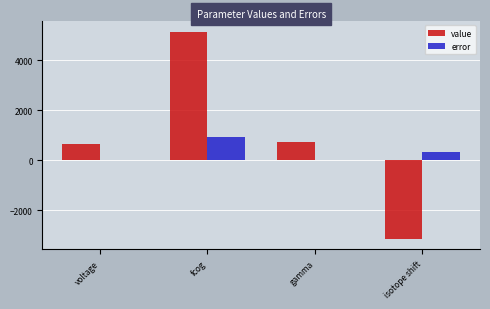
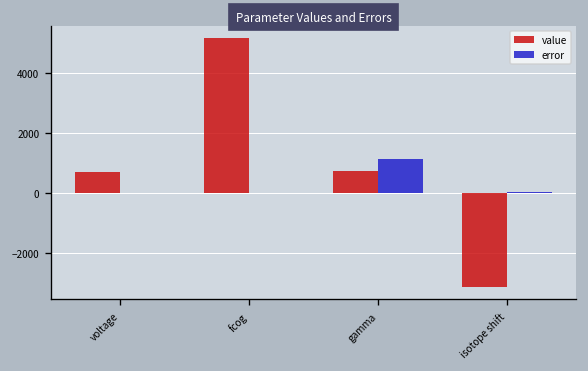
  {
    "value": {
      "voltage": 700,
      "fcog": 5200,
      "gamma": 700,
      "isotope shift": -3100
    },
    "error": {
-     "fcog": 900,
-     "gamma": 0,
-     "isotope shift": 300
+     "fcog": 0,
+     "gamma": 1100,
+     "isotope shift": 0
    }
  }
